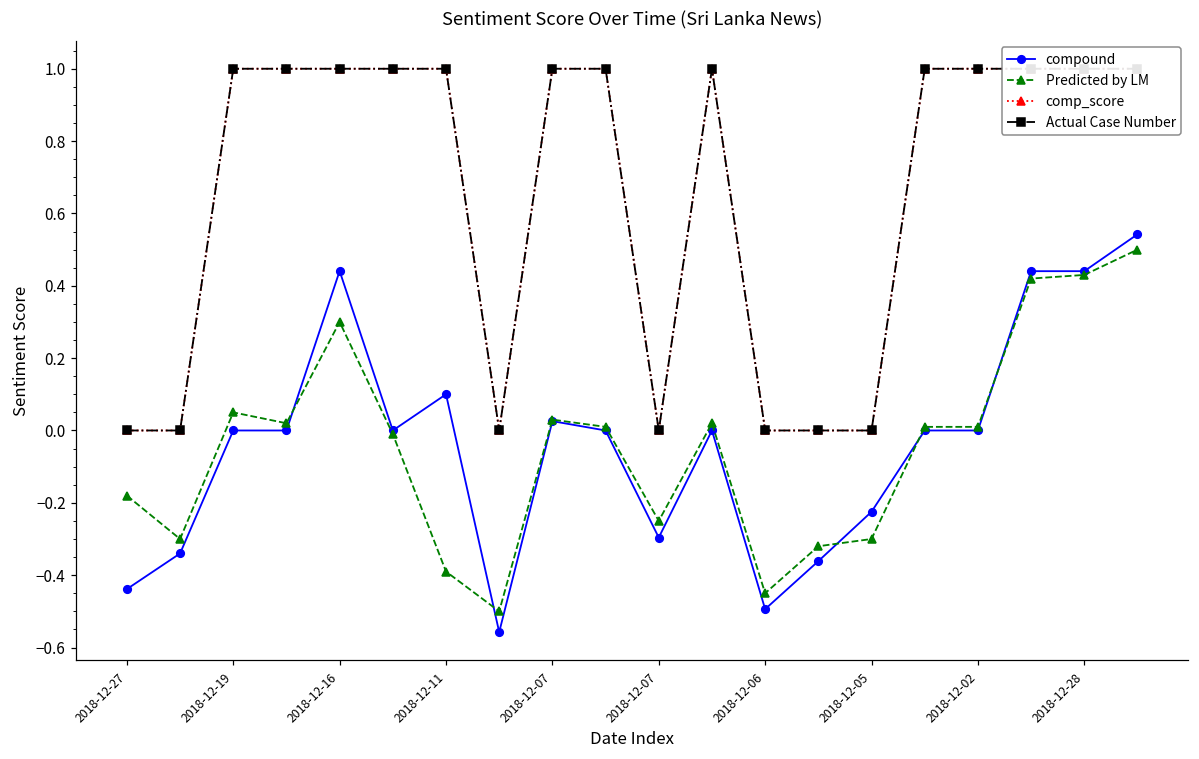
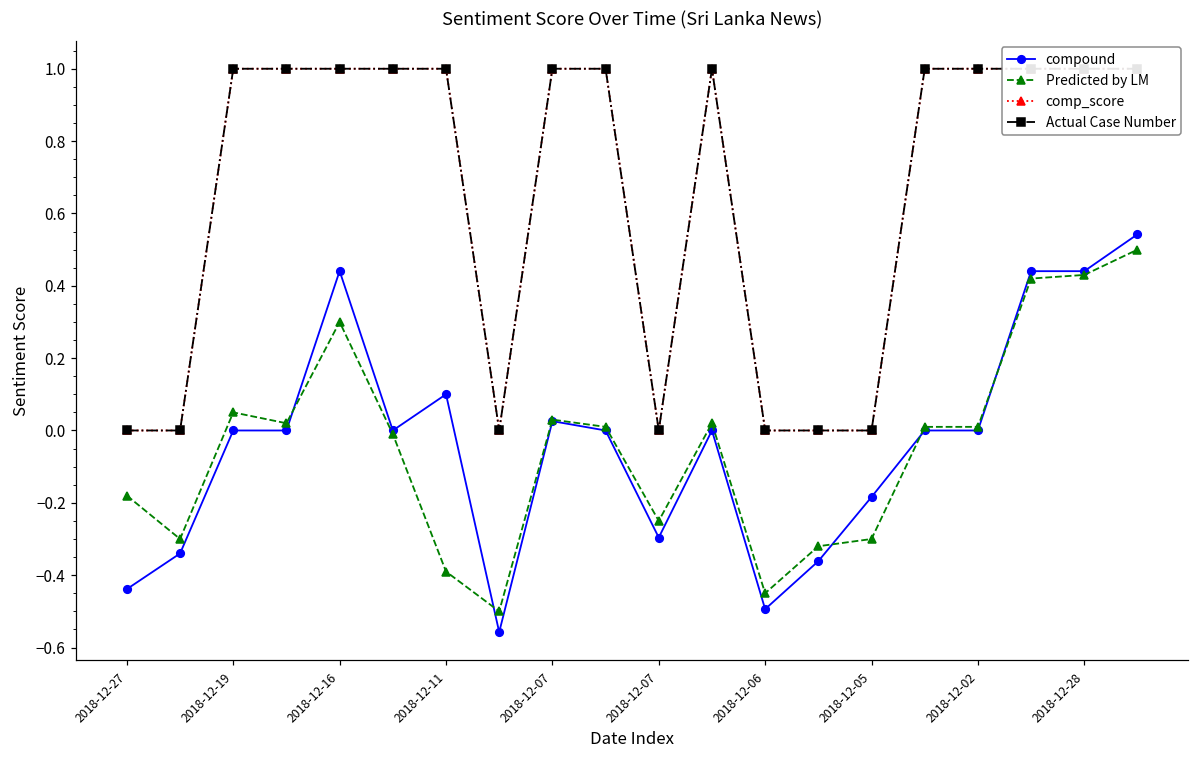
  {
    "compound": {
      "2018-12-27": -0.44,
      "2018-12-16": 0.44,
      "2018-12-11": 0.10,
-     "2018-12-05": -0.22,
+     "2018-12-05": -0.18,
      "2018-12-02": 0.00,
      "2018-12-28": 0.44
    },
    "Predicted by LM": {
      "2018-12-27": -0.18,
      "2018-12-16": 0.30,
      "2018-12-11": -0.39,
      "2018-12-05": -0.30,
      "2018-12-02": 0.01,
      "2018-12-28": 0.43
    },
    "Actual Case Number": {
      "2018-12-27": 0.00,
      "2018-12-16": 1.00,
      "2018-12-11": 1.00,
      "2018-12-05": 0.00,
      "2018-12-02": 1.00
    }
  }
